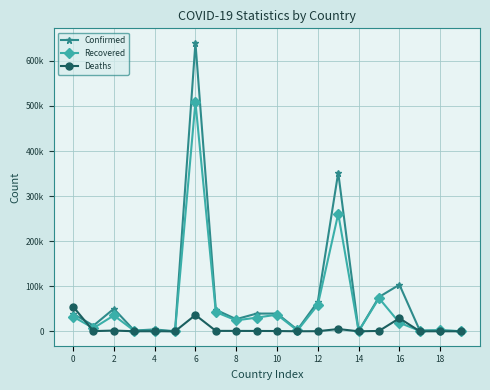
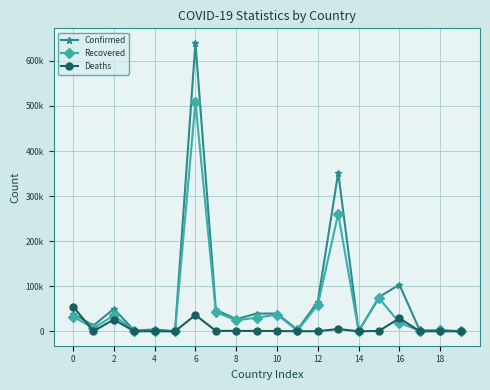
  {
    "Deaths": {
      "0": 50000,
-     "2": 0,
+     "2": 30000,
      "6": 40000,
      "8": 0,
      "10": 0,
      "12": 0,
      "16": 30000
    }
  }
